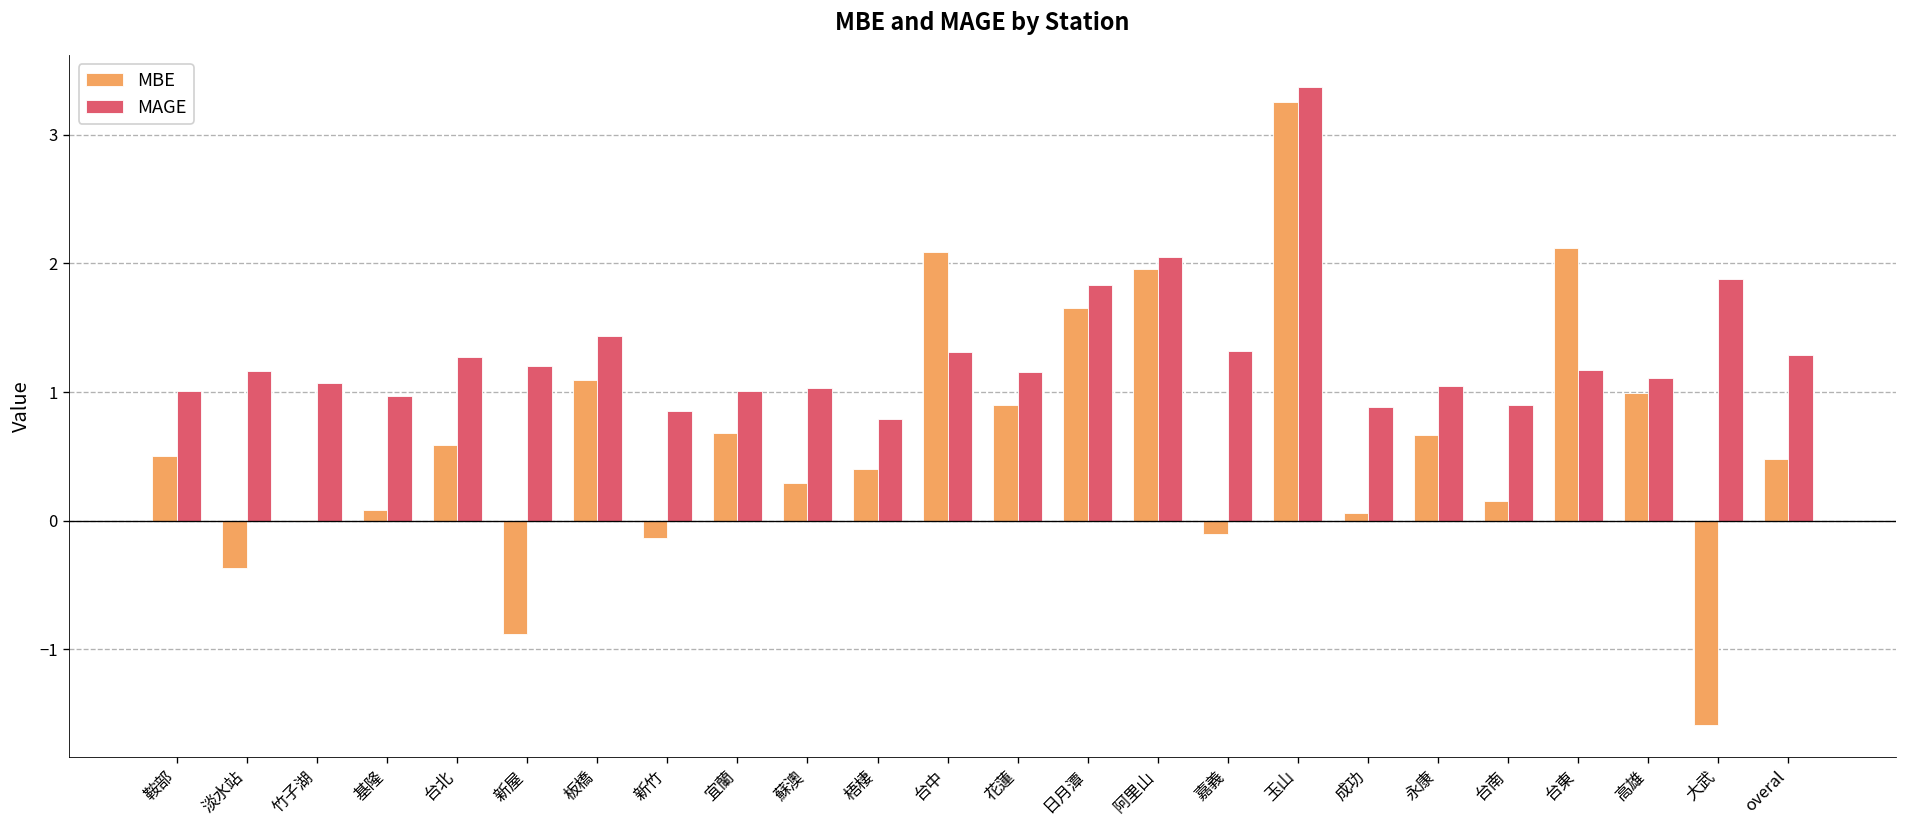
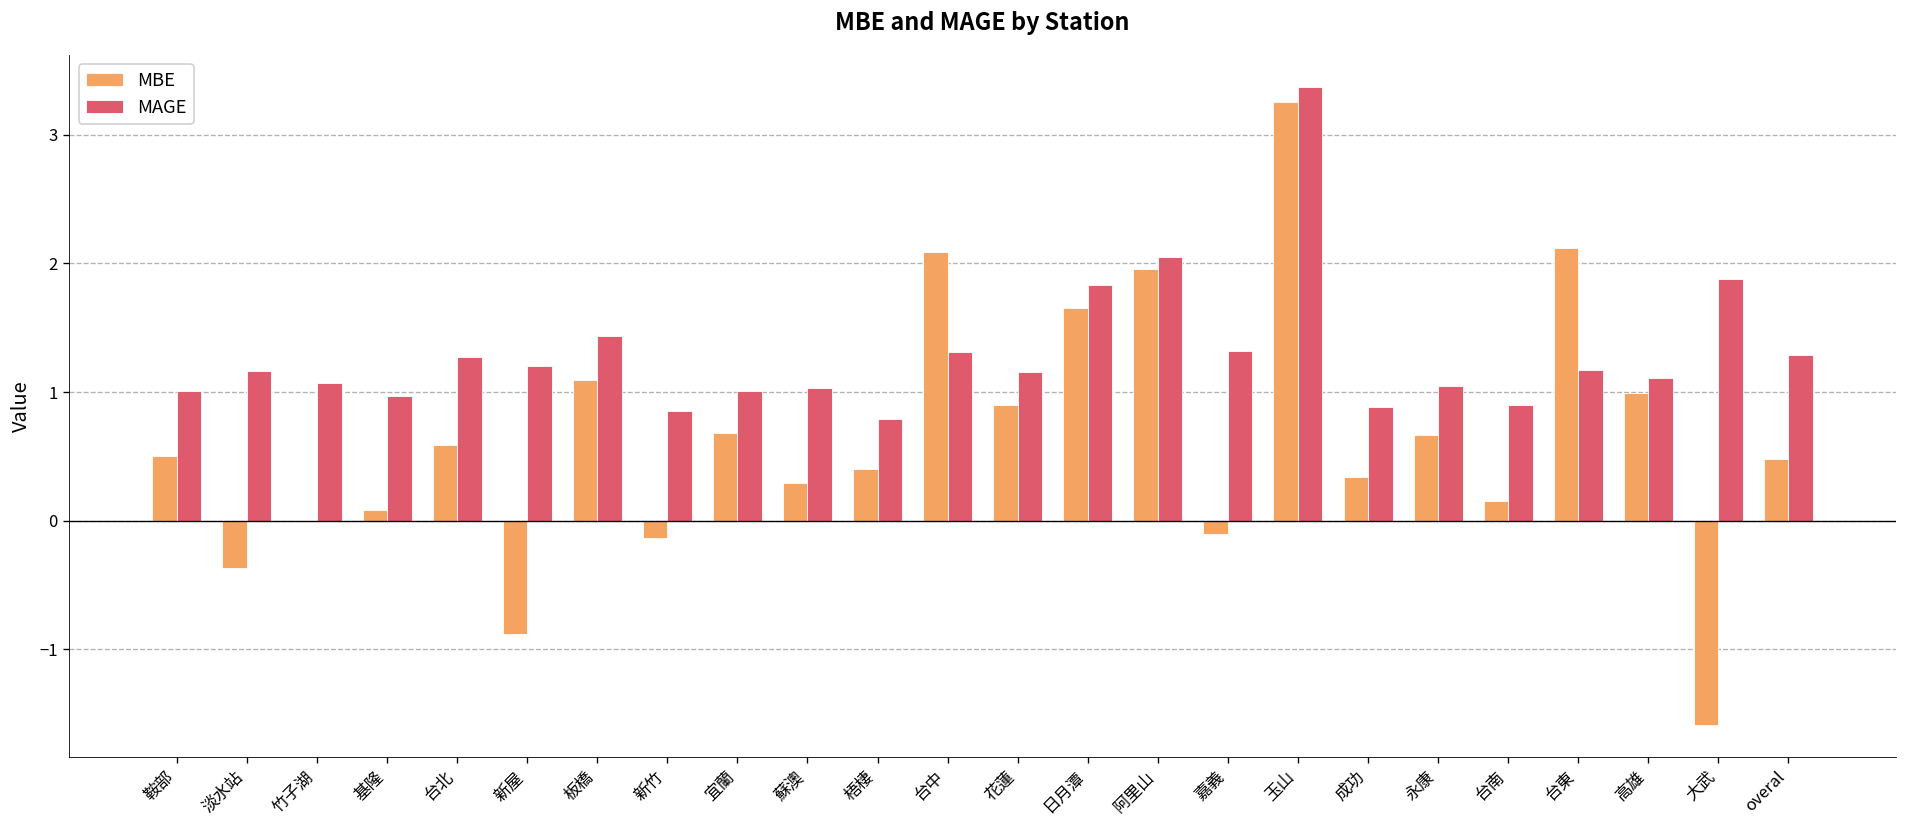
  {
    "MBE": {
      "鞍部": 0.50,
      "淡水站": -0.37,
      "基隆": 0.08,
      "台北": 0.59,
      "新屋": -0.88,
      "板橋": 1.10,
      "新竹": -0.13,
      "宜蘭": 0.68,
      "蘇澳": 0.29,
      "梧棲": 0.40,
      "台中": 2.09,
      "花蓮": 0.90,
      "日月潭": 1.65,
      "阿里山": 1.95,
      "嘉義": -0.10,
      "玉山": 3.26,
-     "成功": 0.06,
+     "成功": 0.34,
      "永康": 0.66,
      "台南": 0.16,
      "台東": 2.12,
      "高雄": 1.00,
      "大武": -1.59,
      "overal": 0.48
    },
    "MAGE": {
      "鞍部": 1.01,
      "淡水站": 1.16,
      "竹子湖": 1.07,
      "基隆": 0.97,
      "台北": 1.27,
      "新屋": 1.20,
      "板橋": 1.44,
      "新竹": 0.85,
      "宜蘭": 1.01,
      "蘇澳": 1.03,
      "梧棲": 0.79,
      "台中": 1.31,
      "花蓮": 1.15,
      "日月潭": 1.83,
      "阿里山": 2.05,
      "嘉義": 1.32,
      "玉山": 3.37,
      "成功": 0.89,
      "永康": 1.05,
      "台南": 0.90,
      "台東": 1.17,
      "高雄": 1.11,
      "大武": 1.88,
      "overal": 1.29
    }
  }
